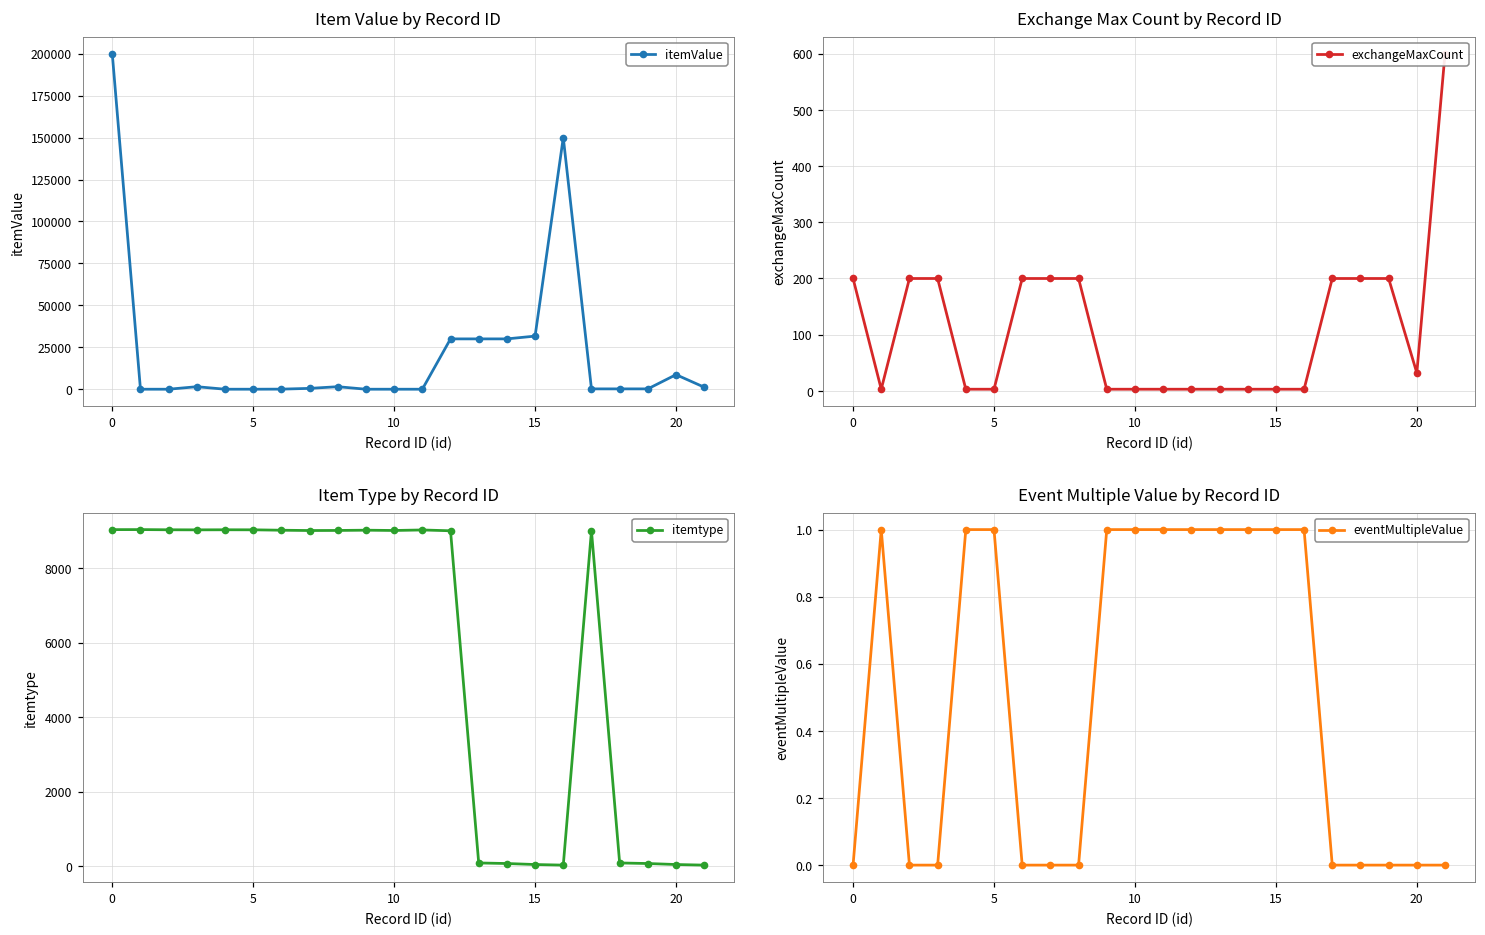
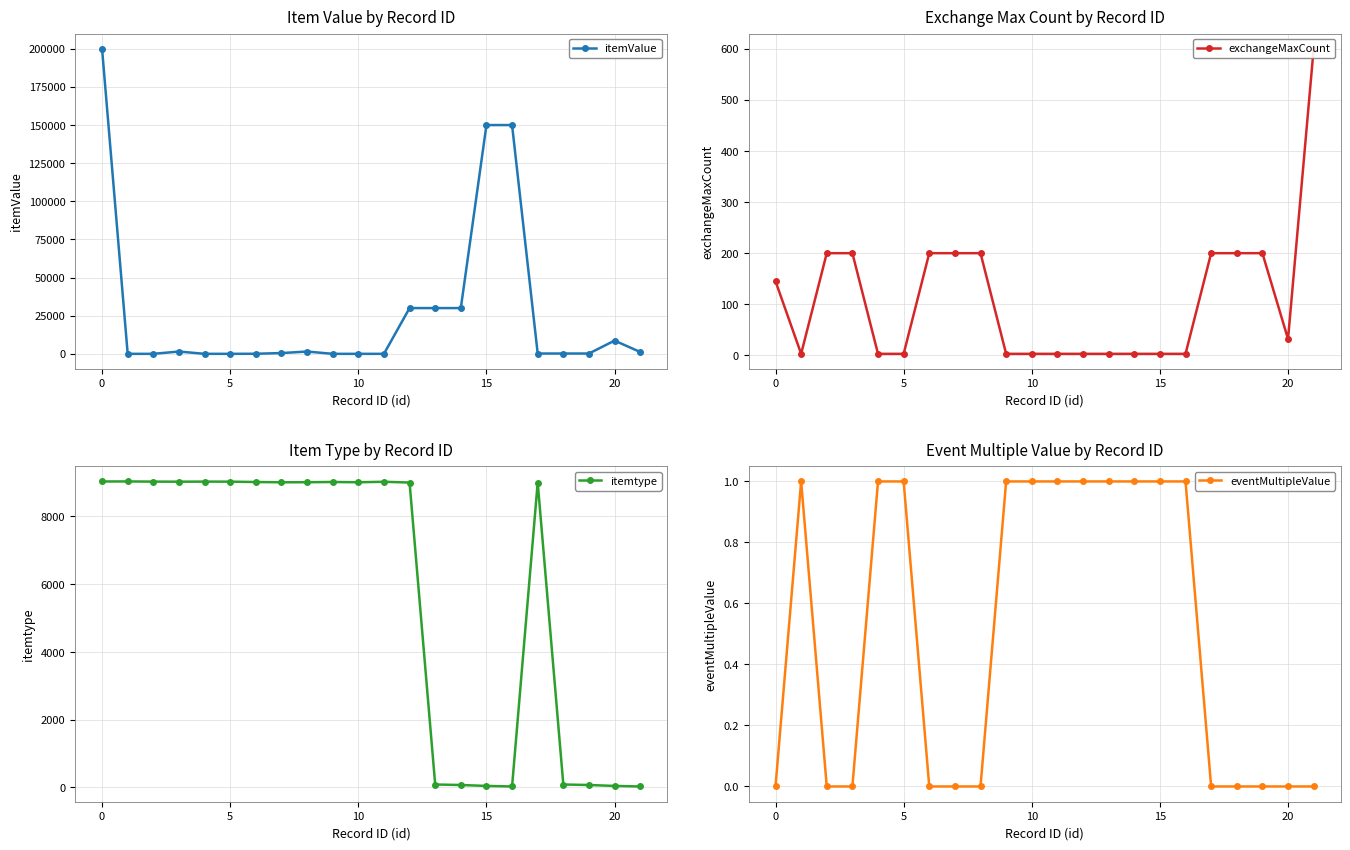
  {
    "Item Value by Record ID": {
      "0": 200000,
      "5": 0,
      "10": 0,
-     "15": 32000,
+     "15": 150000,
      "20": 9000
    },
    "Exchange Max Count by Record ID": {
-     "0": 200,
+     "0": 150,
      "5": 0,
      "10": 0,
      "15": 0,
      "20": 30
    },
    "Item Type by Record ID": {
      "0": 9000,
      "5": 9000,
      "10": 9000,
      "15": 0,
      "20": 0
    },
    "Event Multiple Value by Record ID": {
      "0": 0.00,
      "5": 1.00,
      "10": 1.00,
      "15": 1.00,
      "20": 0.00
    }
  }
